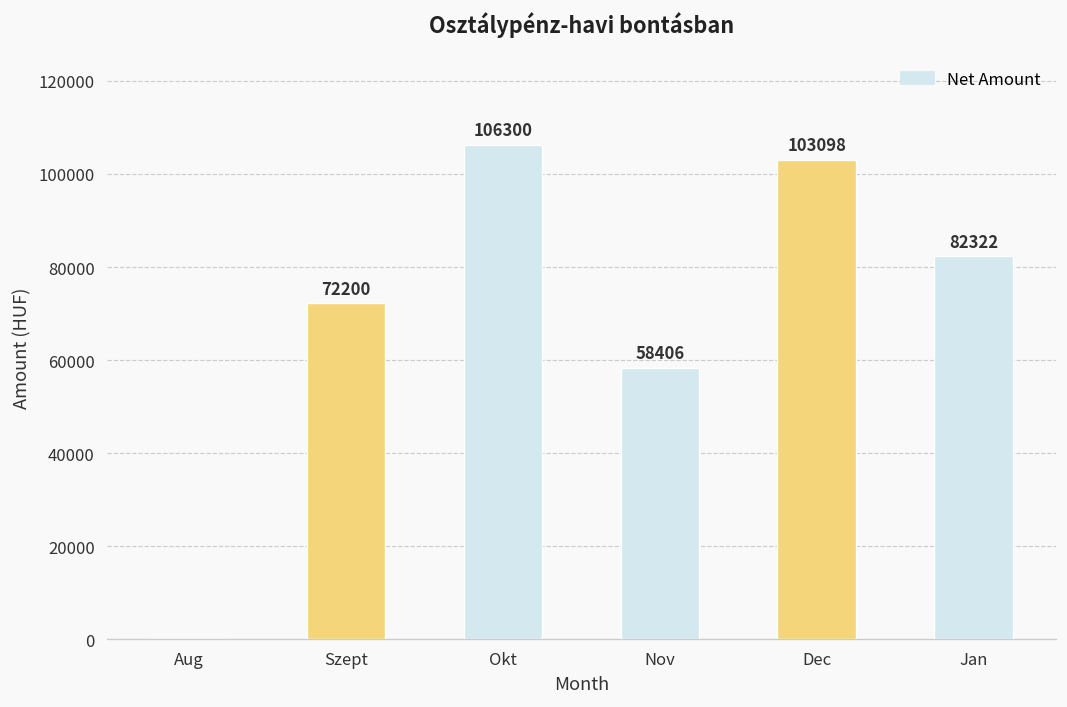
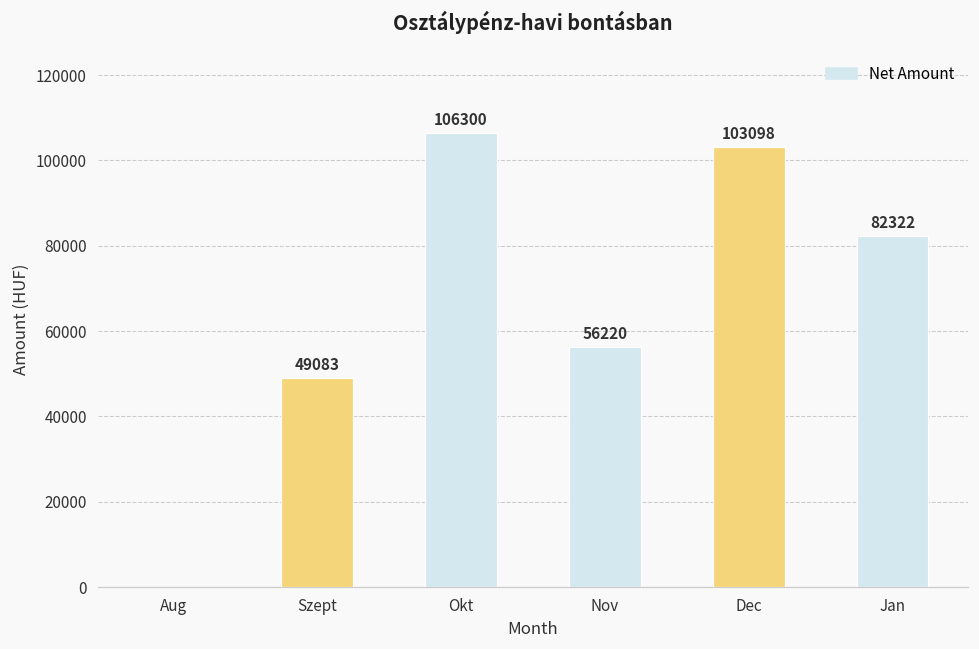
  {
-   "Szept": 72200,
+   "Szept": 49083,
    "Okt": 106300,
-   "Nov": 58406,
+   "Nov": 56220,
    "Dec": 103098,
    "Jan": 82322
  }
